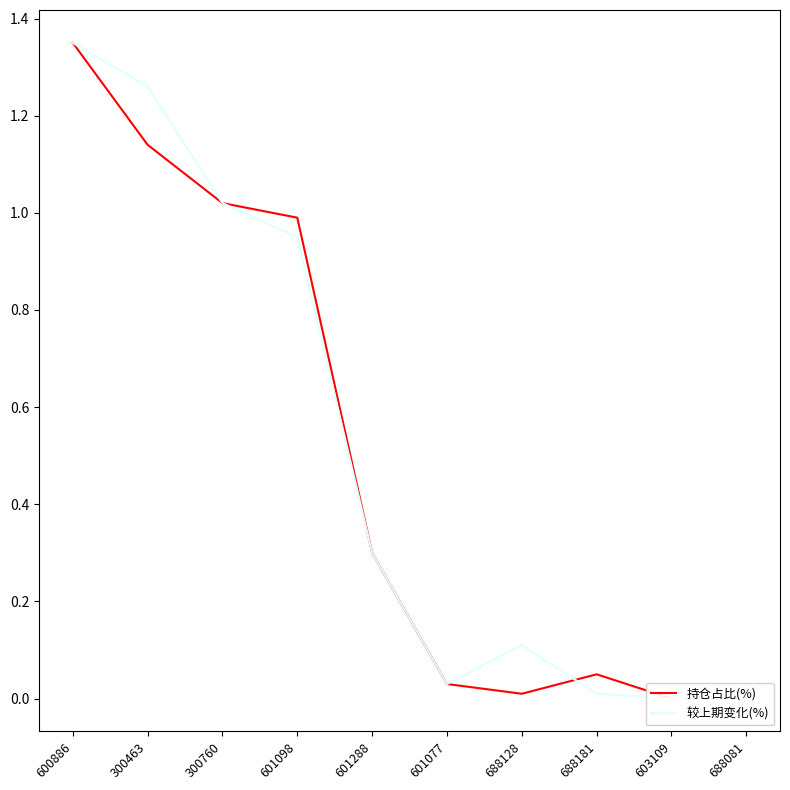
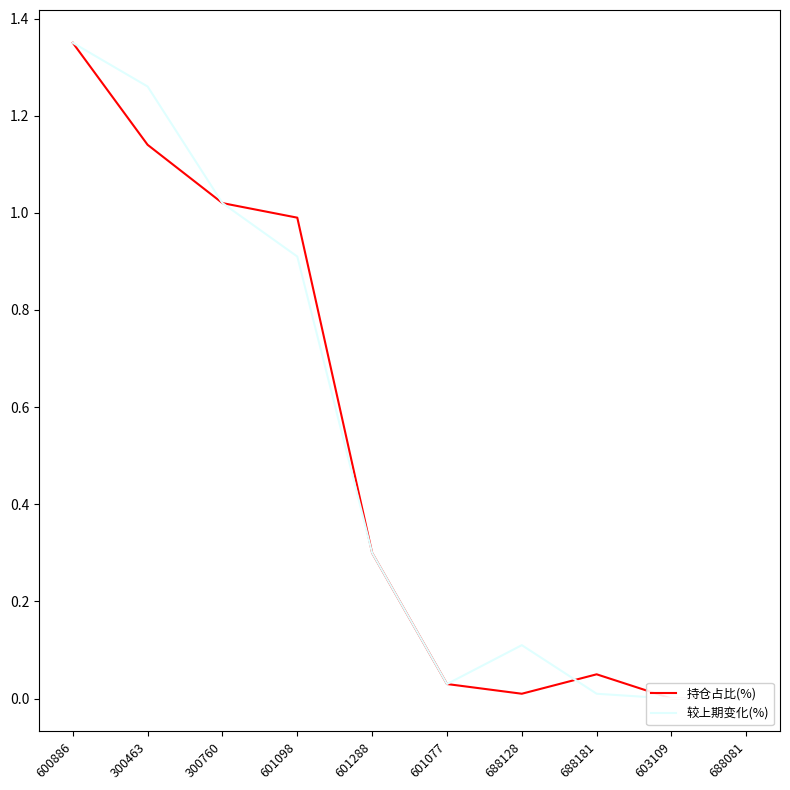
  {
    "持仓占比(%)": {
      "300463": 1.14,
      "601098": 0.99,
      "688128": 0.01,
      "688181": 0.05
    },
    "较上期变化(%)": {
      "300463": 1.26,
-     "601098": 0.95,
+     "601098": 0.91,
      "688128": 0.11,
      "688181": 0.01
    }
  }
